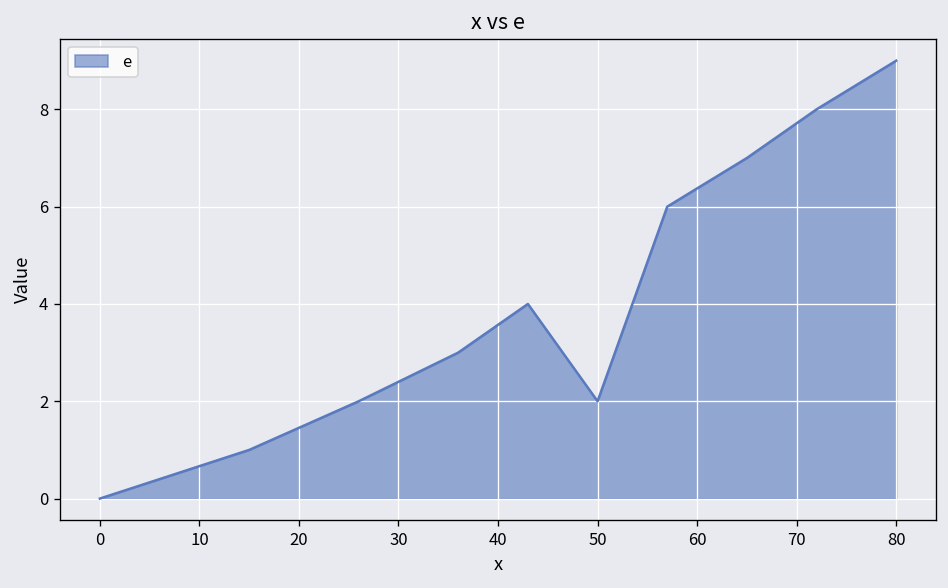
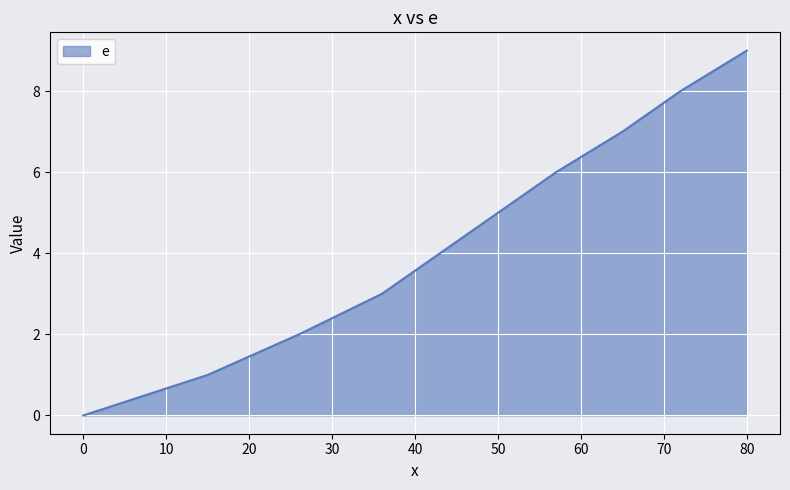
  {
    "0": 0,
-   "50": 2,
+   "50": 5,
    "80": 9
  }
